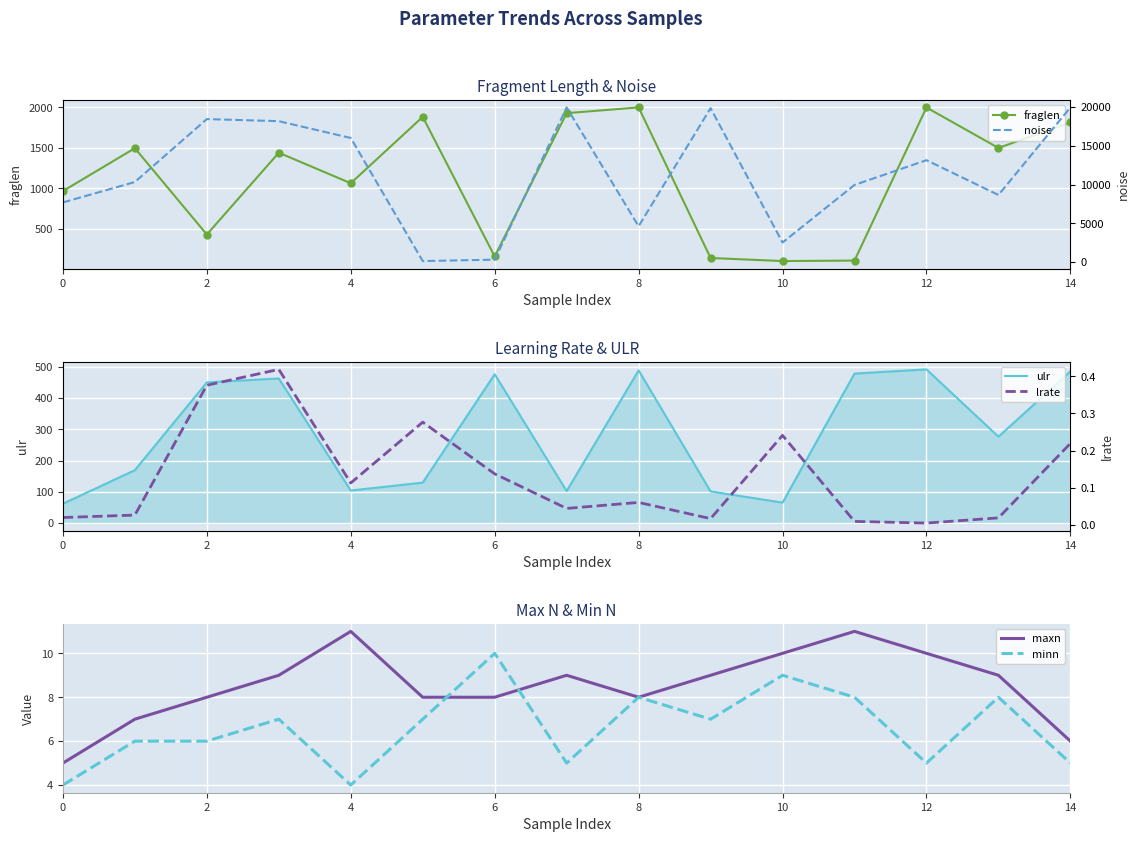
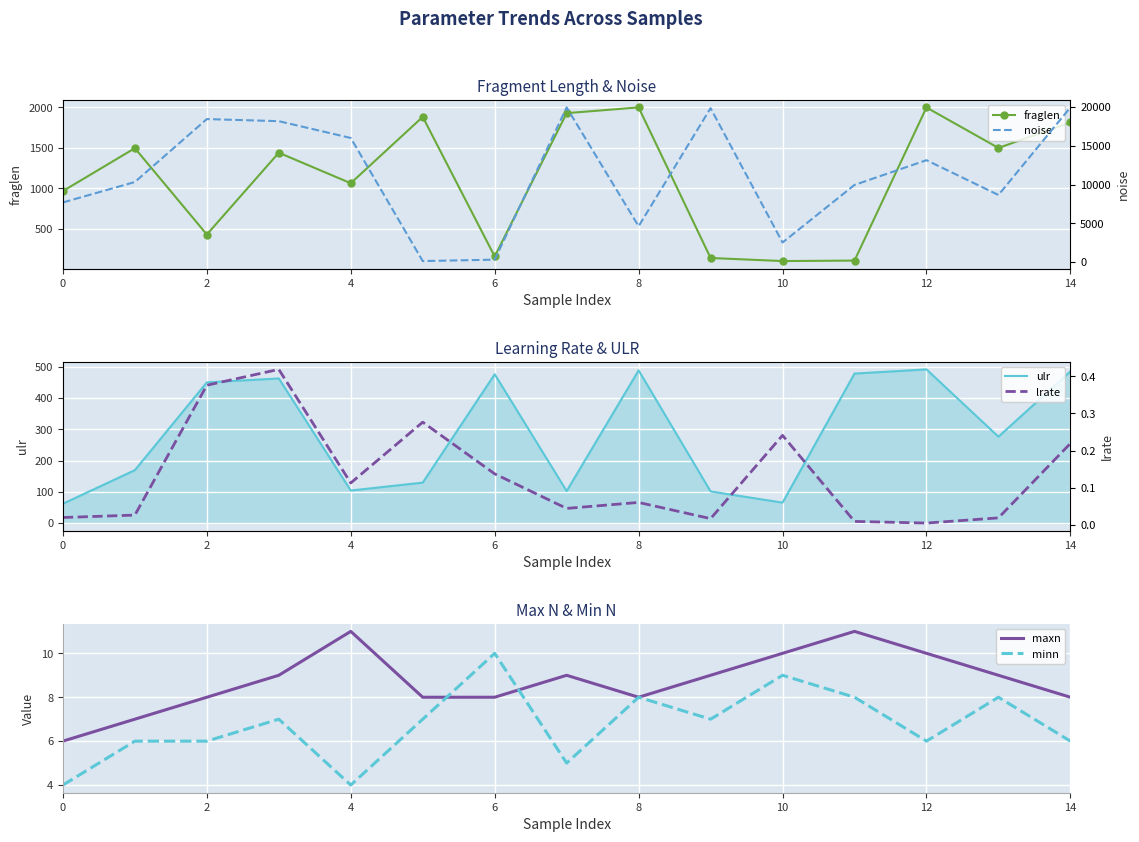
  {
    "Max N & Min N": {
      "maxn": {
-       "0": 5,
+       "0": 6,
        "2": 8,
        "4": 11,
        "6": 8,
        "10": 10,
        "12": 10,
-       "14": 6
+       "14": 8
      },
      "minn": {
        "0": 4,
        "2": 6,
        "4": 4,
        "6": 10,
        "10": 9,
-       "12": 5,
-       "14": 5
+       "12": 6,
+       "14": 6
      }
    }
  }
